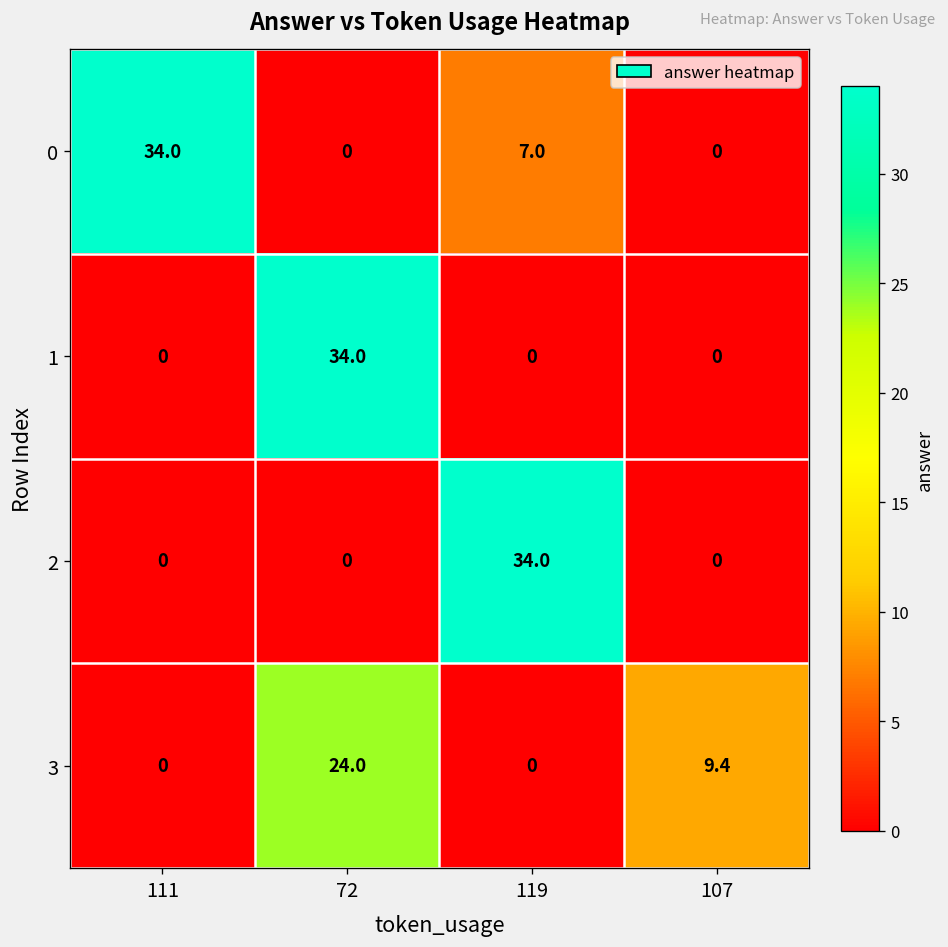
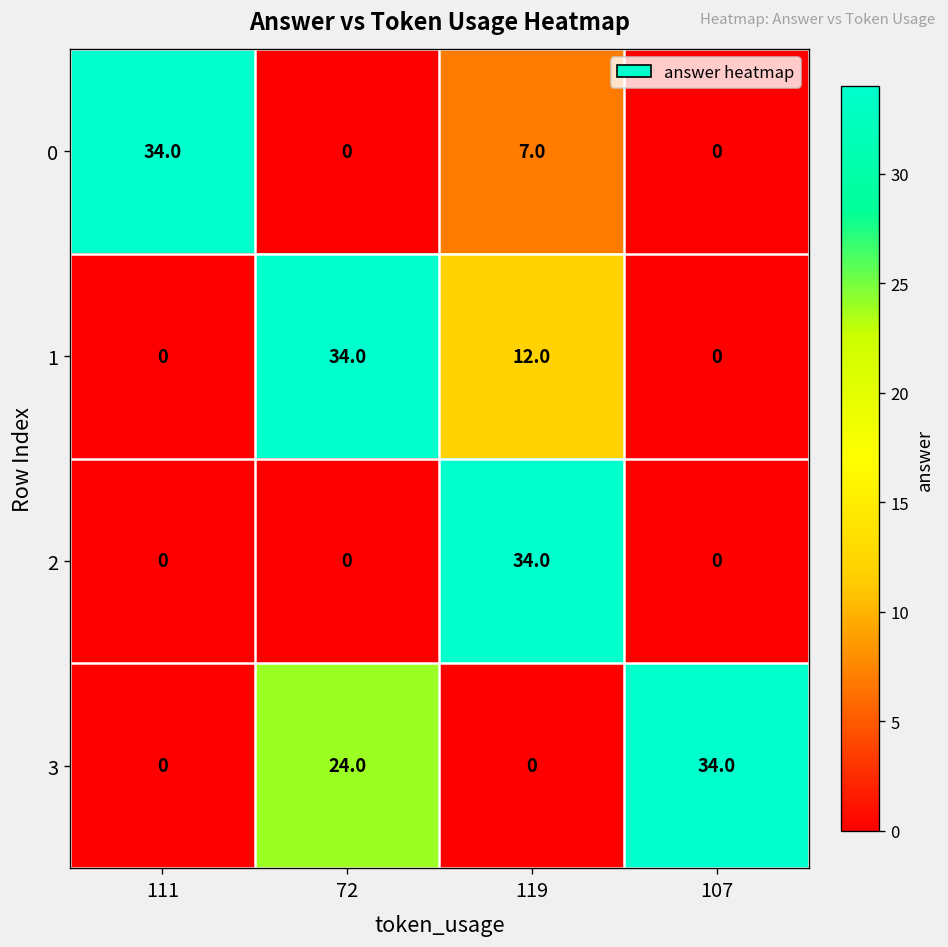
  {
    "0": {
      "111": 34.0,
      "72": 0,
      "119": 7.0,
      "107": 0
    },
    "1": {
      "111": 0,
      "72": 34.0,
-     "119": 0,
+     "119": 12.0,
      "107": 0
    },
    "2": {
      "111": 0,
      "72": 0,
      "119": 34.0,
      "107": 0
    },
    "3": {
      "111": 0,
      "72": 24.0,
      "119": 0,
-     "107": 9.4
+     "107": 34.0
    }
  }
